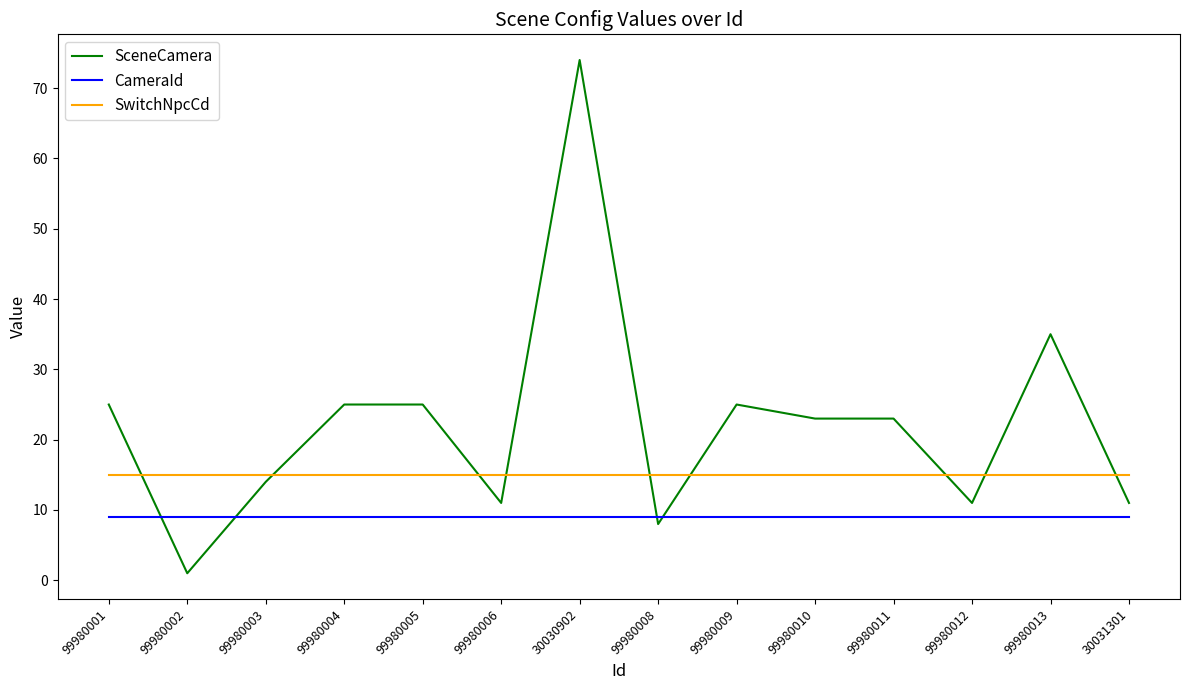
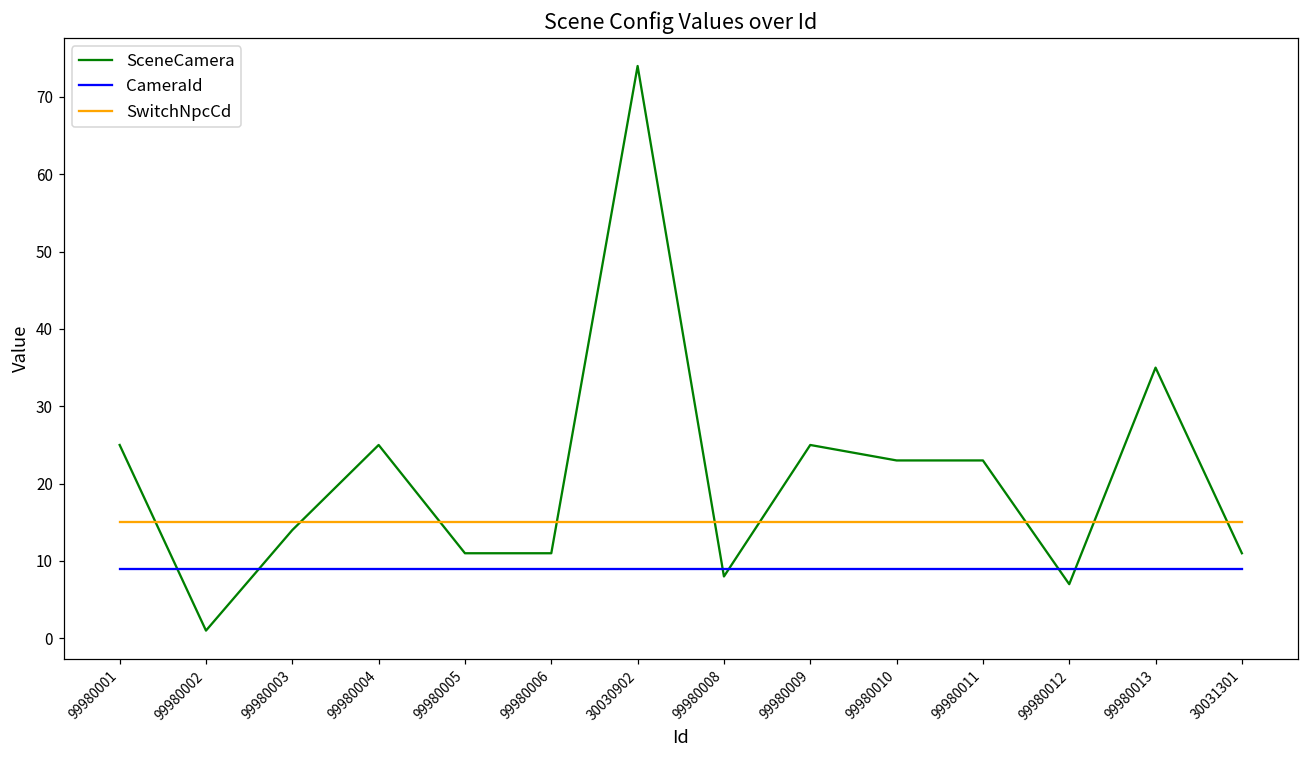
  {
    "SceneCamera": {
      "99980001": 25,
      "99980002": 1,
      "99980003": 14,
      "99980004": 25,
-     "99980005": 25,
+     "99980005": 11,
      "99980006": 11,
      "30030902": 74,
      "99980008": 8,
      "99980009": 25,
      "99980010": 23,
      "99980011": 23,
-     "99980012": 11,
+     "99980012": 7,
      "99980013": 35,
      "30031301": 11
    },
    "CameraId": {
      "99980001": 9,
      "99980002": 9,
      "99980003": 9,
      "99980004": 9,
      "99980005": 9,
      "99980006": 9,
      "30030902": 9,
      "99980008": 9,
      "99980009": 9,
      "99980010": 9,
      "99980011": 9,
      "99980012": 9,
      "99980013": 9,
      "30031301": 9
    },
    "SwitchNpcCd": {
      "99980001": 15,
      "99980002": 15,
      "99980003": 15,
      "99980004": 15,
      "99980005": 15,
      "99980006": 15,
      "30030902": 15,
      "99980008": 15,
      "99980009": 15,
      "99980010": 15,
      "99980011": 15,
      "99980012": 15,
      "99980013": 15,
      "30031301": 15
    }
  }
